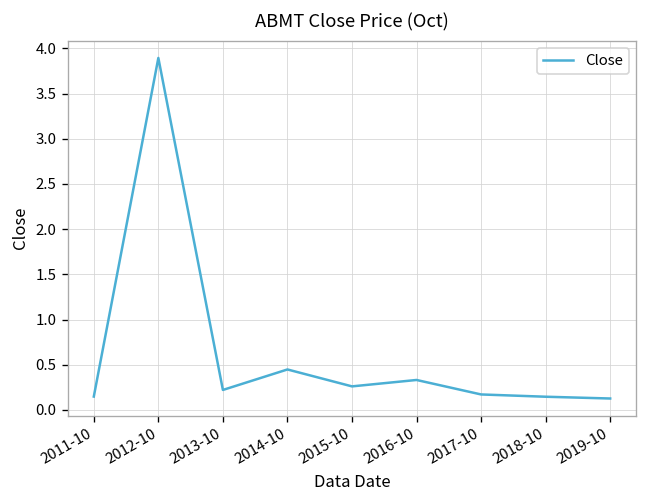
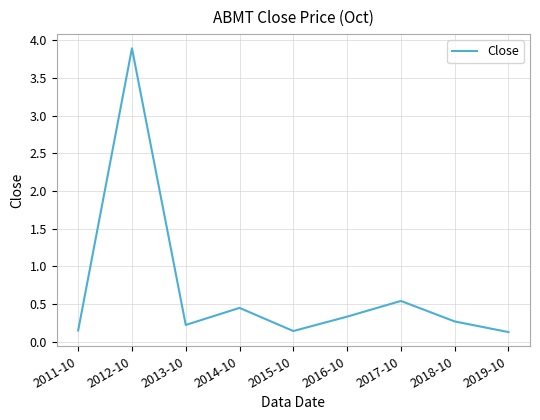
  {
    "2011-10": 0.1,
    "2012-10": 3.9,
    "2013-10": 0.2,
    "2014-10": 0.4,
-   "2015-10": 0.3,
+   "2015-10": 0.1,
    "2016-10": 0.3,
-   "2017-10": 0.2,
-   "2018-10": 0.1,
+   "2017-10": 0.5,
+   "2018-10": 0.3,
    "2019-10": 0.1
  }
